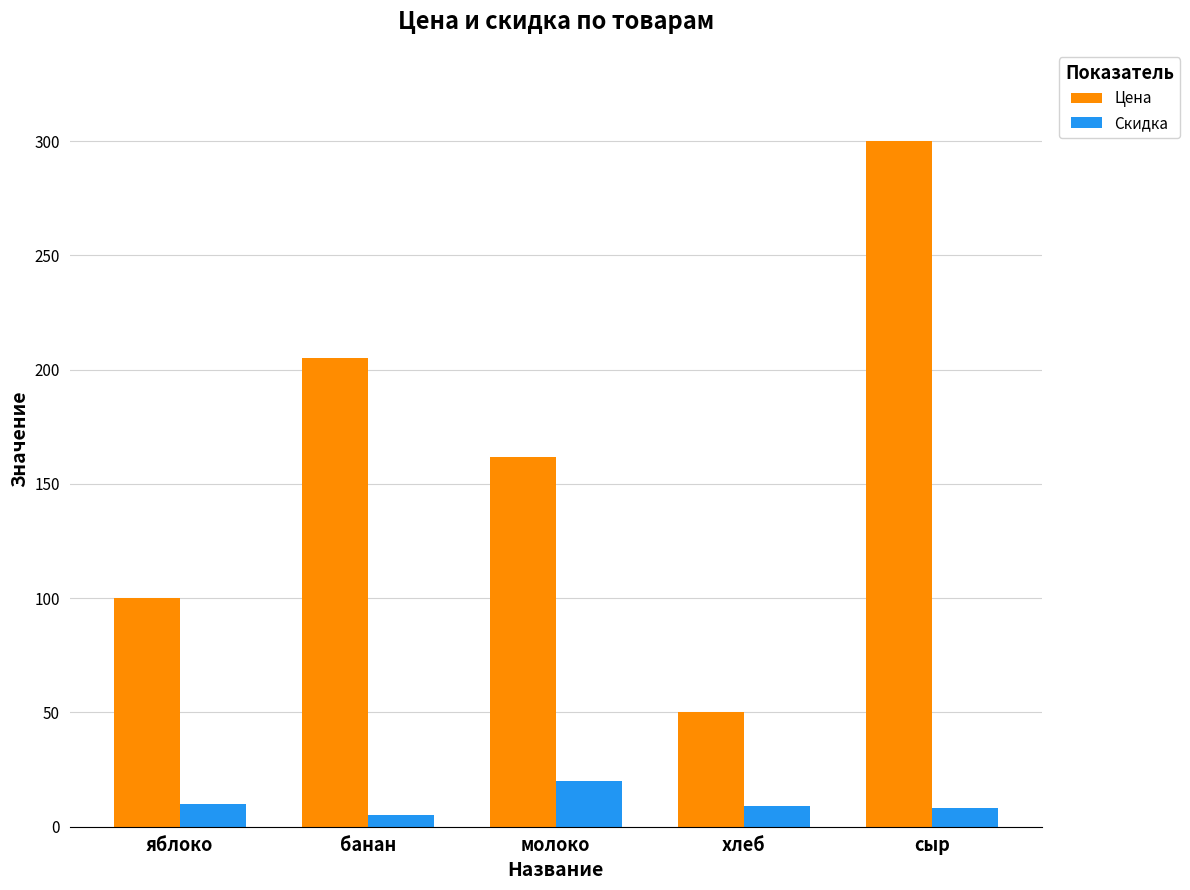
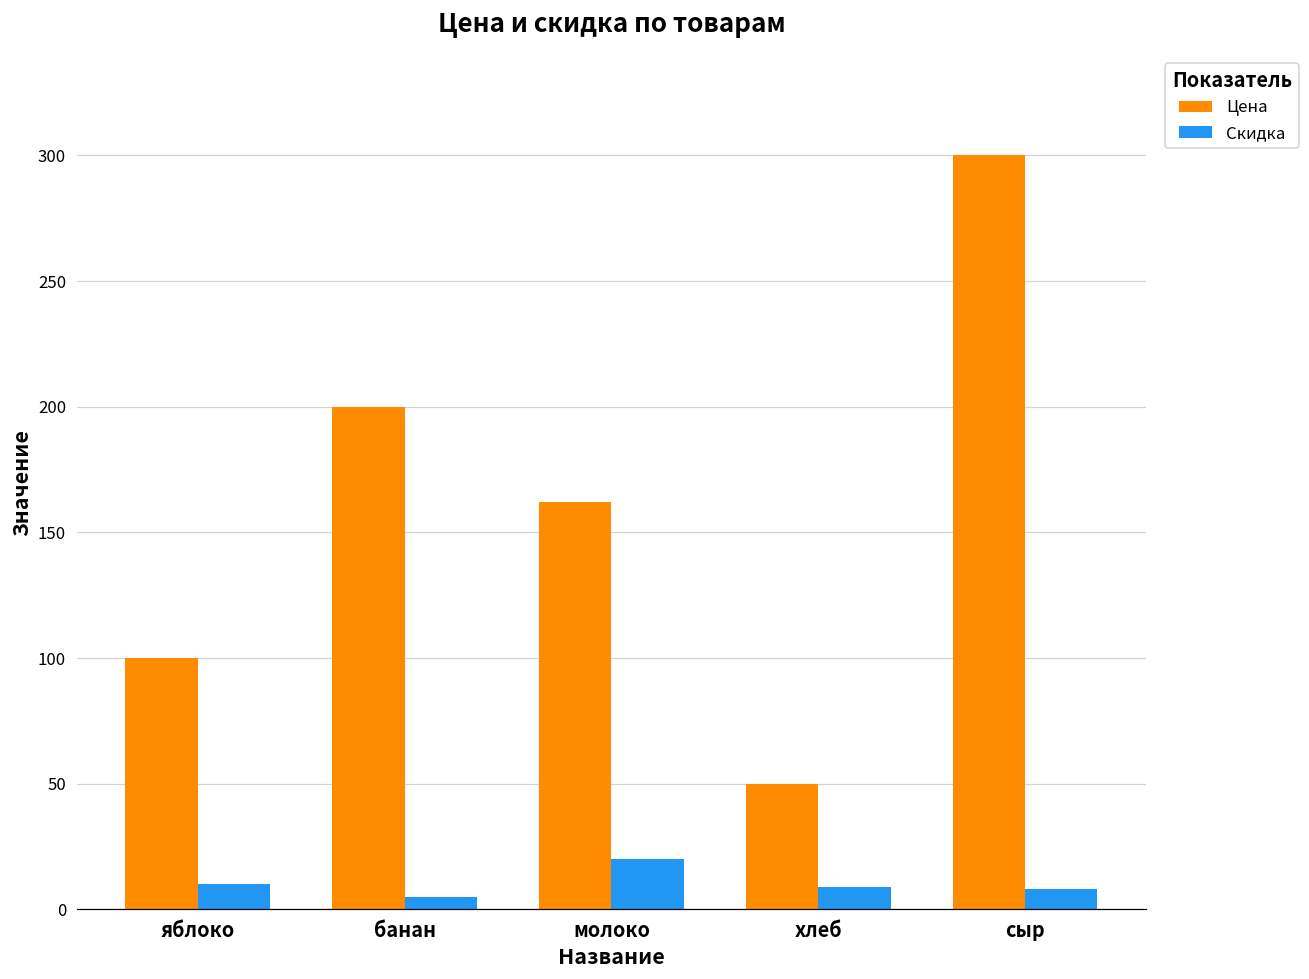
  {
    "Цена": {
      "яблоко": 100,
-     "банан": 205,
+     "банан": 200,
      "молоко": 162,
      "хлеб": 50,
      "сыр": 300
    },
    "Скидка": {
      "яблоко": 10,
      "банан": 5,
      "молоко": 20,
      "хлеб": 9,
      "сыр": 8
    }
  }
